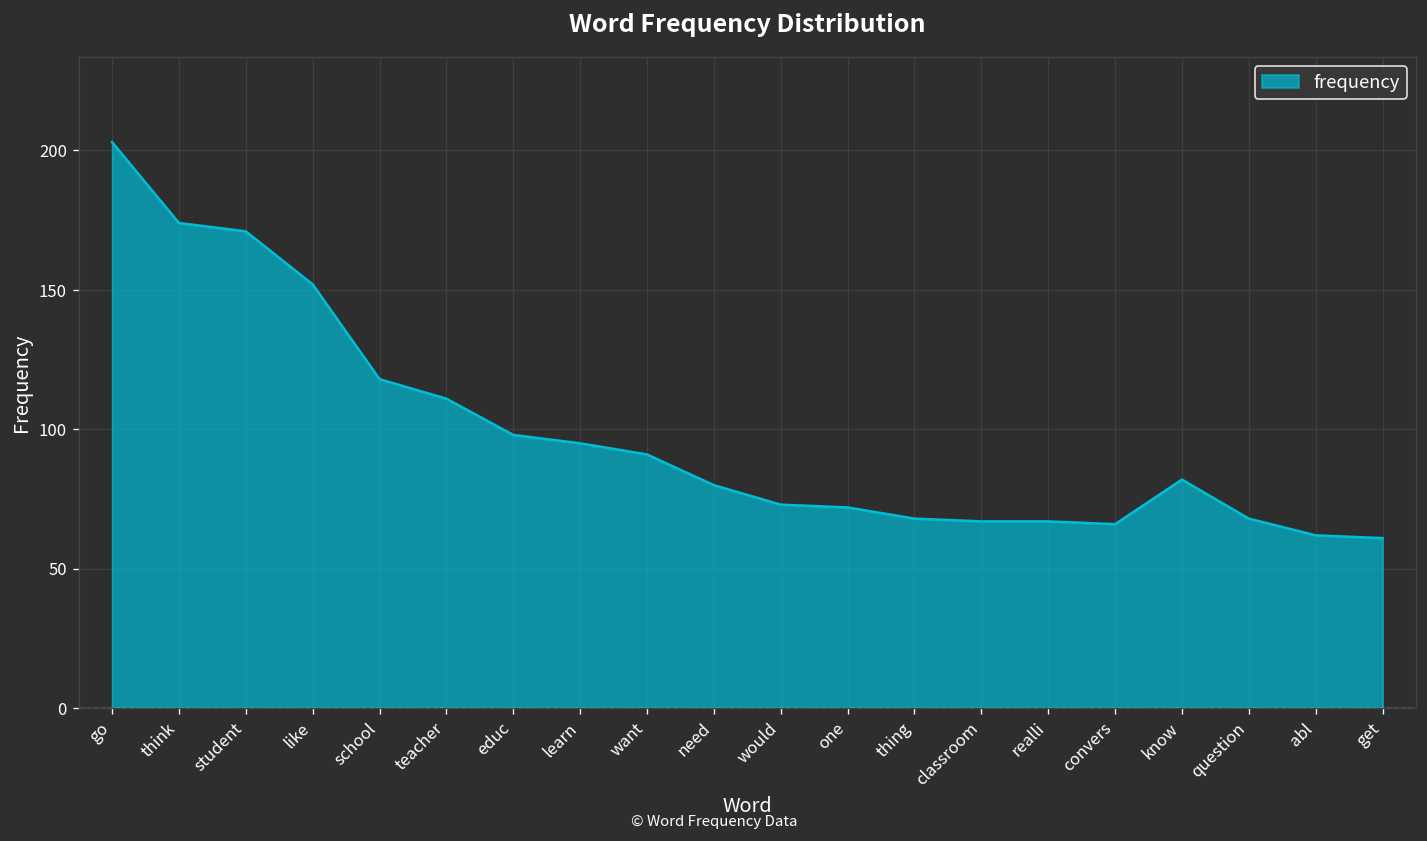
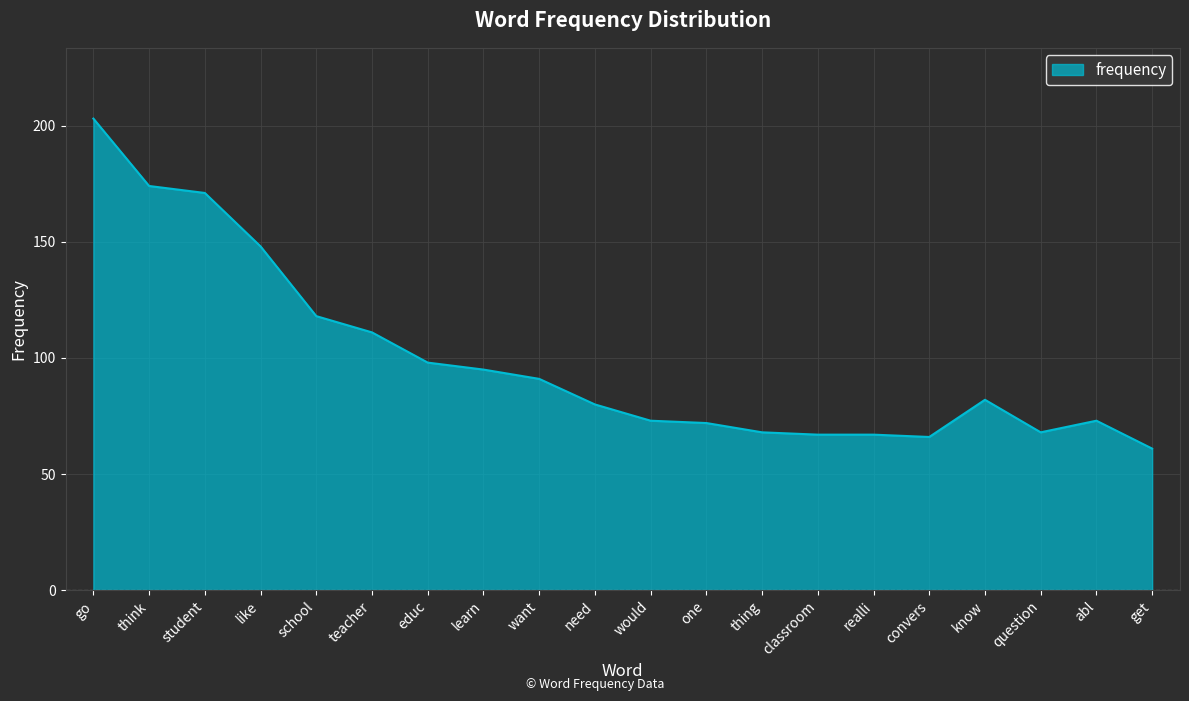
  {
    "go": 203,
    "think": 174,
    "student": 171,
-   "like": 152,
+   "like": 148,
    "school": 118,
    "teacher": 111,
    "educ": 98,
    "learn": 95,
    "want": 91,
    "need": 80,
    "would": 73,
    "one": 72,
    "thing": 68,
    "classroom": 67,
    "realli": 67,
    "convers": 66,
    "know": 82,
    "question": 68,
-   "abl": 62,
+   "abl": 73,
    "get": 61
  }
